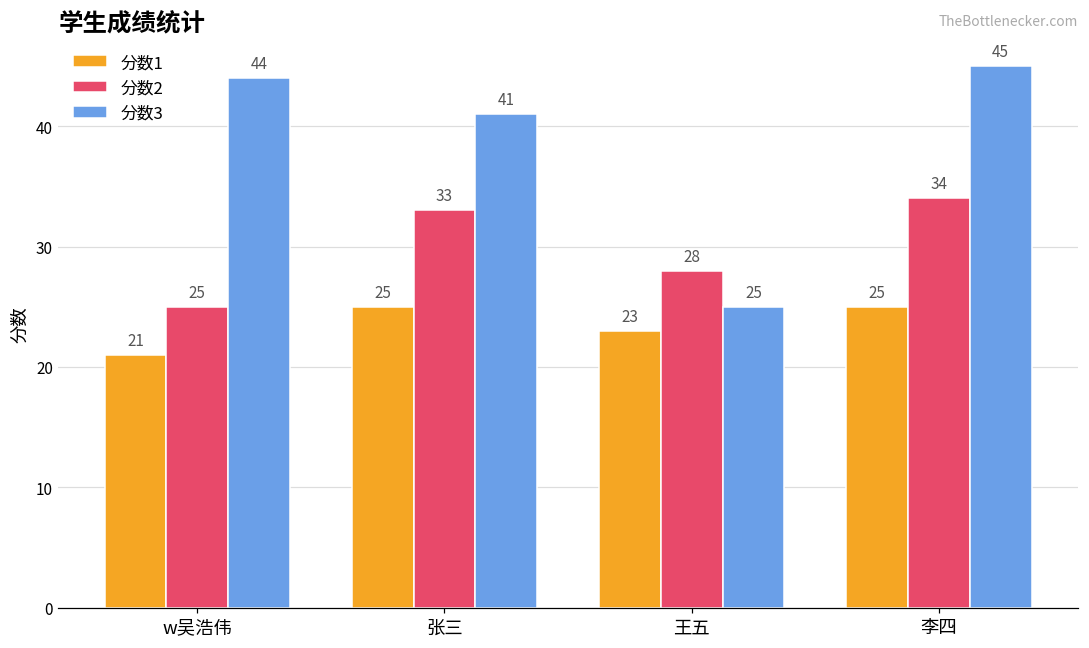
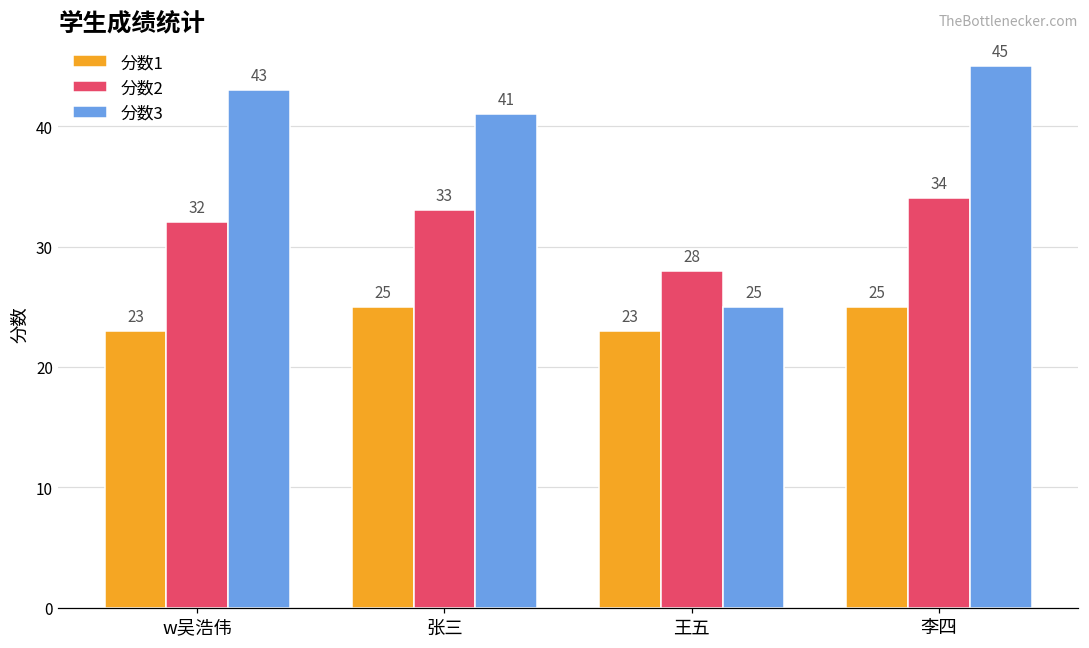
  {
    "分数1": {
-     "w吴浩伟": 21,
+     "w吴浩伟": 23,
      "张三": 25,
      "王五": 23,
      "李四": 25
    },
    "分数2": {
-     "w吴浩伟": 25,
+     "w吴浩伟": 32,
      "张三": 33,
      "王五": 28,
      "李四": 34
    },
    "分数3": {
-     "w吴浩伟": 44,
+     "w吴浩伟": 43,
      "张三": 41,
      "王五": 25,
      "李四": 45
    }
  }
